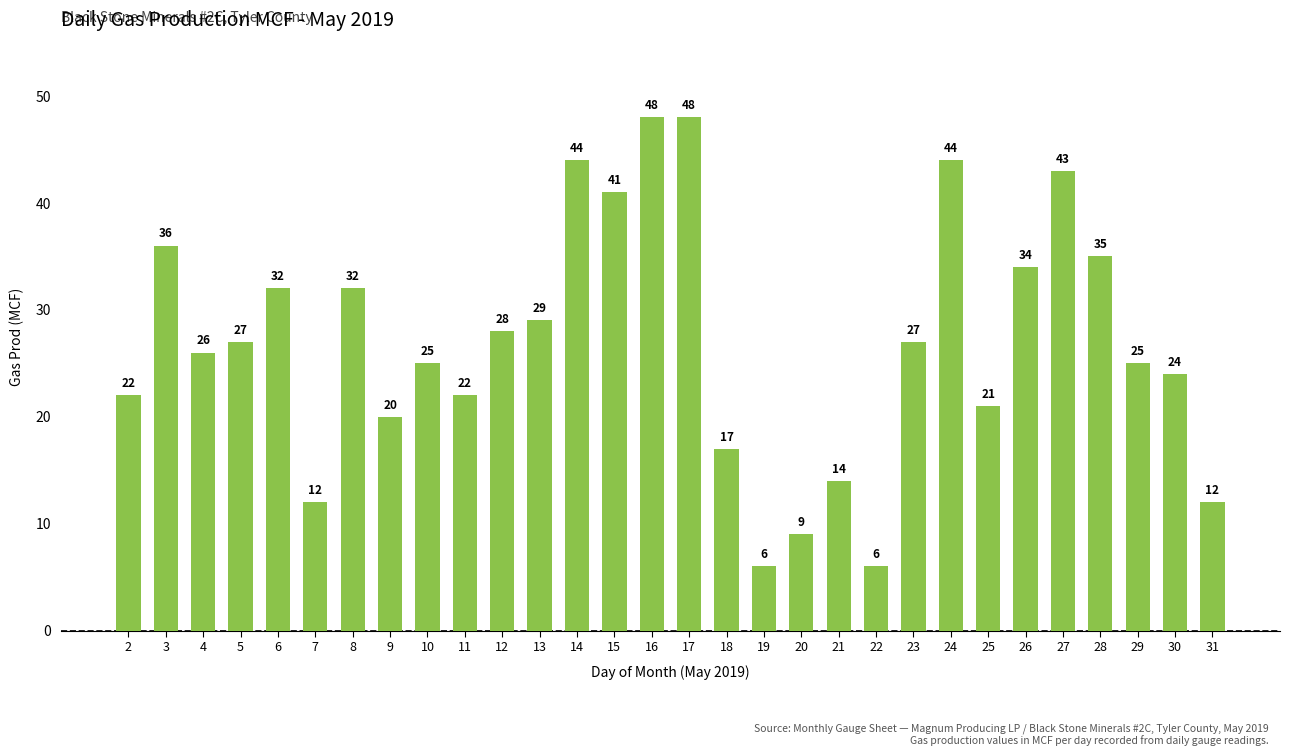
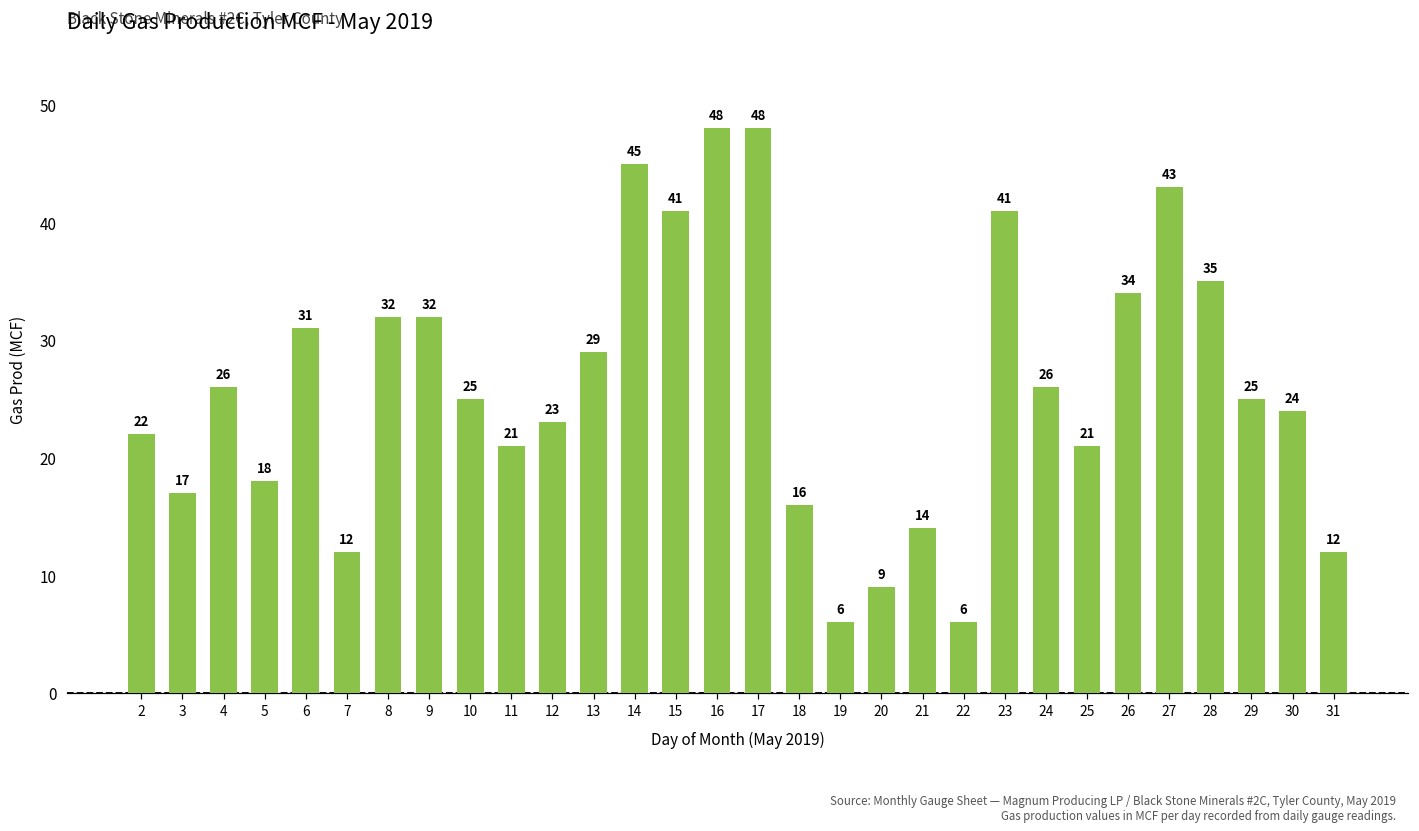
  {
    "2": 22,
-   "3": 36,
+   "3": 17,
    "4": 26,
-   "5": 27,
-   "6": 32,
+   "5": 18,
+   "6": 31,
    "7": 12,
    "8": 32,
-   "9": 20,
+   "9": 32,
    "10": 25,
-   "11": 22,
-   "12": 28,
+   "11": 21,
+   "12": 23,
    "13": 29,
-   "14": 44,
+   "14": 45,
    "15": 41,
    "16": 48,
    "17": 48,
-   "18": 17,
+   "18": 16,
    "19": 6,
    "20": 9,
    "21": 14,
    "22": 6,
-   "23": 27,
-   "24": 44,
+   "23": 41,
+   "24": 26,
    "25": 21,
    "26": 34,
    "27": 43,
    "28": 35,
    "29": 25,
    "30": 24,
    "31": 12
  }
